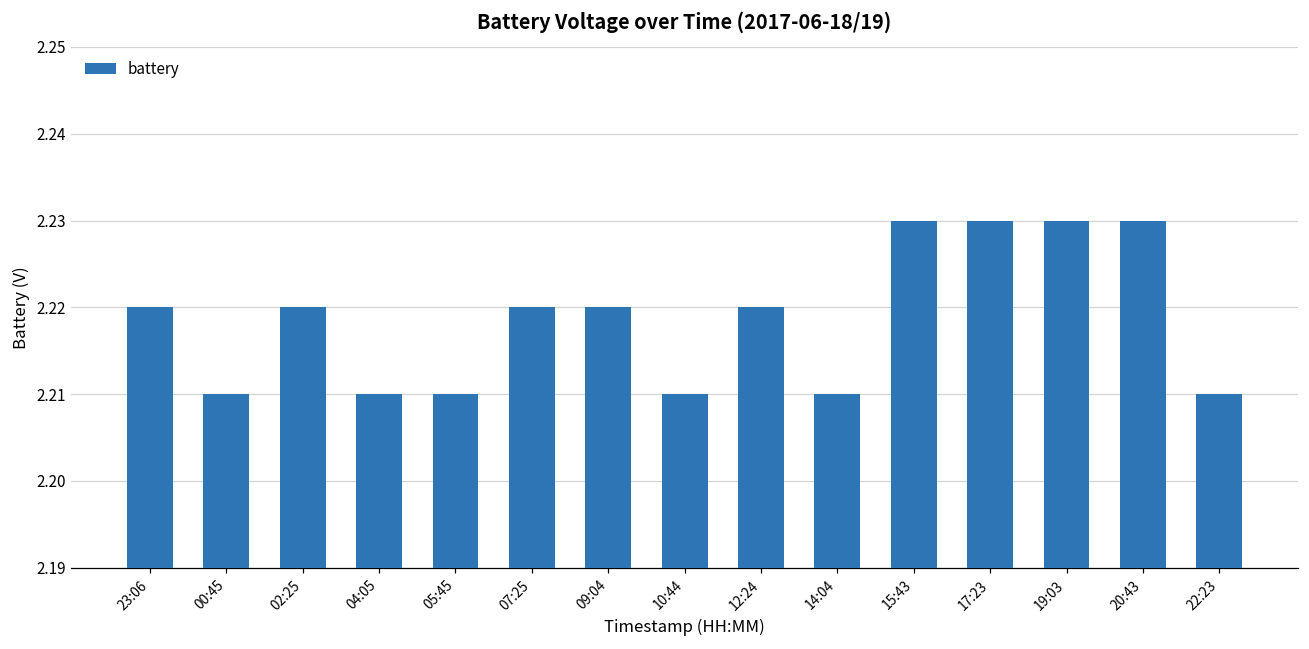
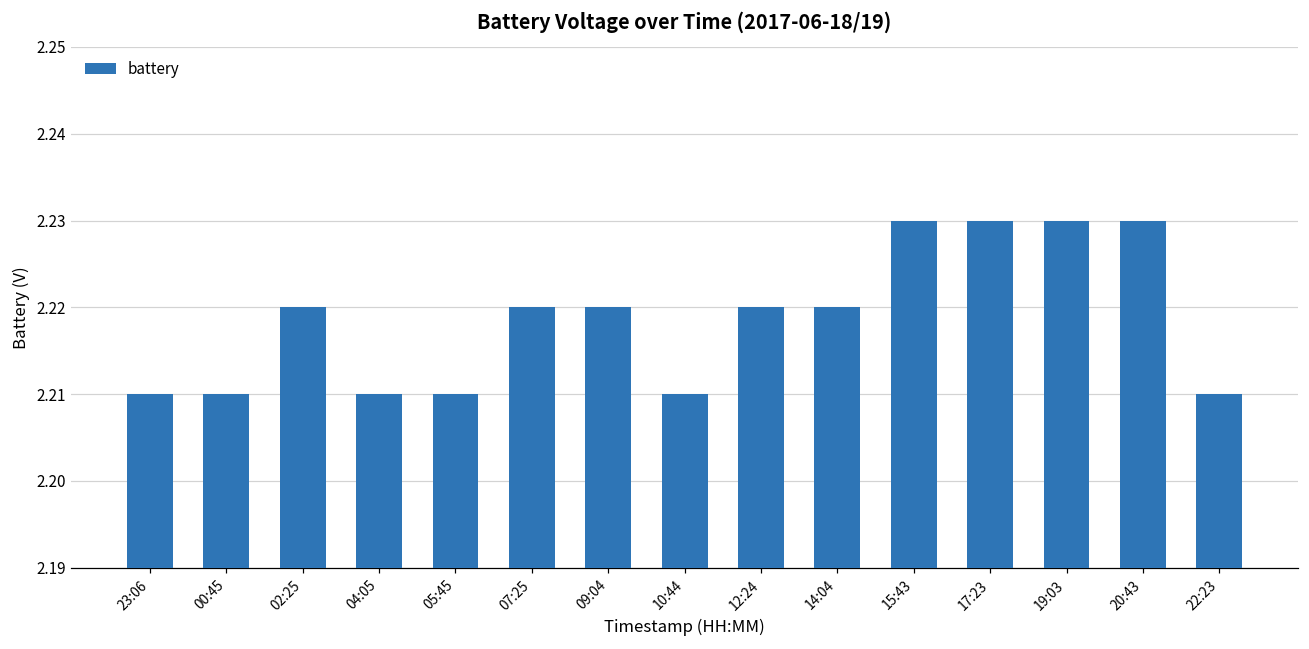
  {
-   "23:06": 2.22,
+   "23:06": 2.21,
    "00:45": 2.21,
    "02:25": 2.22,
    "04:05": 2.21,
    "05:45": 2.21,
    "07:25": 2.22,
    "09:04": 2.22,
    "10:44": 2.21,
    "12:24": 2.22,
-   "14:04": 2.21,
+   "14:04": 2.22,
    "15:43": 2.23,
    "17:23": 2.23,
    "19:03": 2.23,
    "20:43": 2.23,
    "22:23": 2.21
  }
